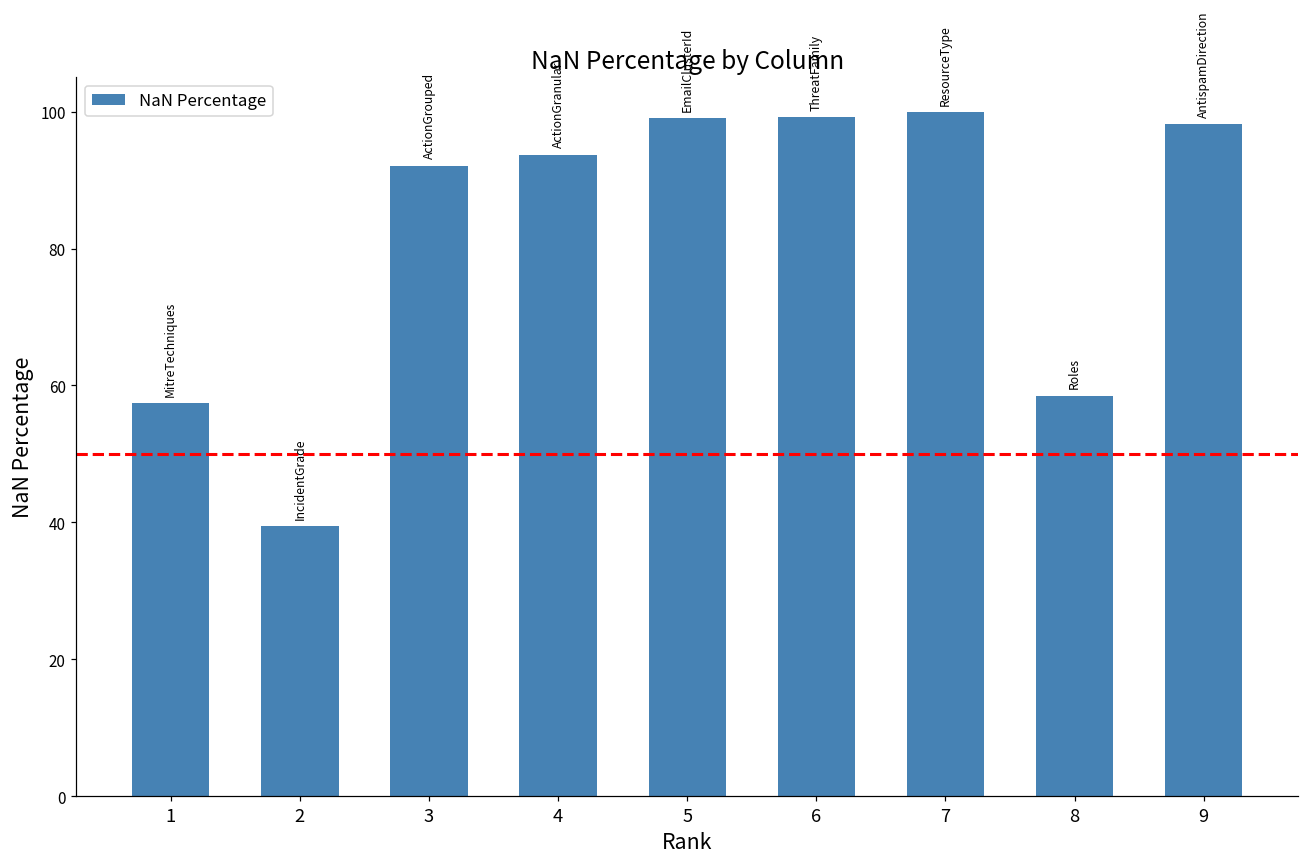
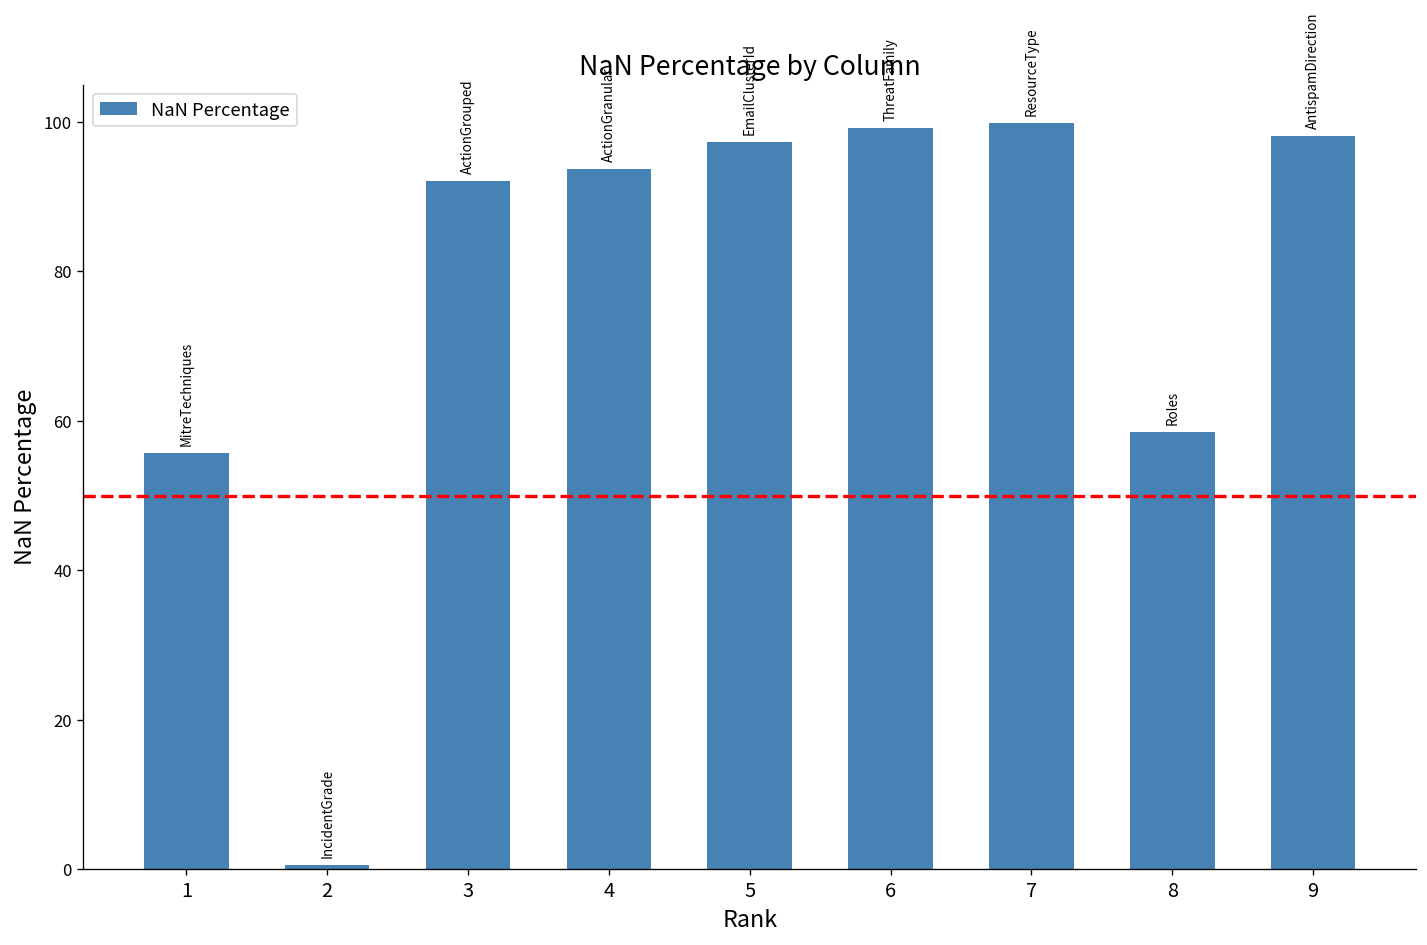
  {
-   "1": 57,
-   "2": 39,
+   "1": 56,
+   "2": 1,
    "3": 92,
    "4": 94,
-   "5": 99,
+   "5": 97,
    "6": 99,
    "7": 100,
    "8": 59,
    "9": 98
  }
